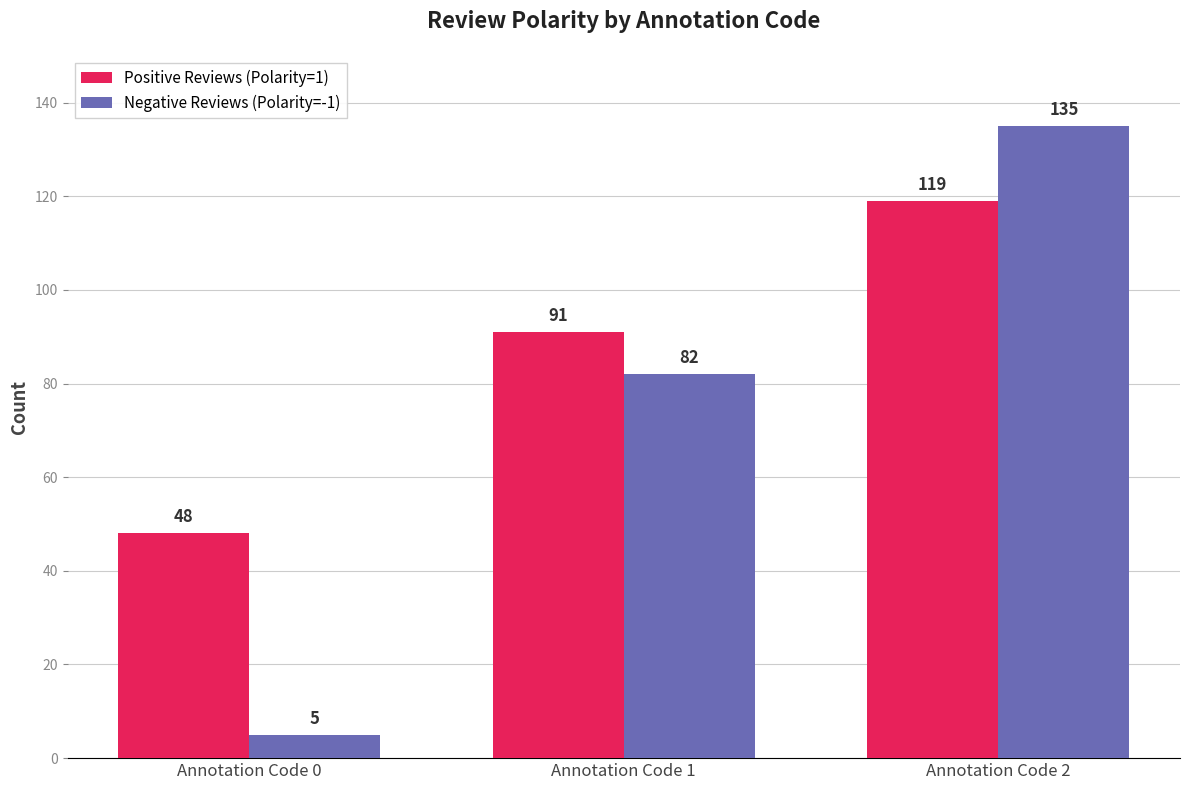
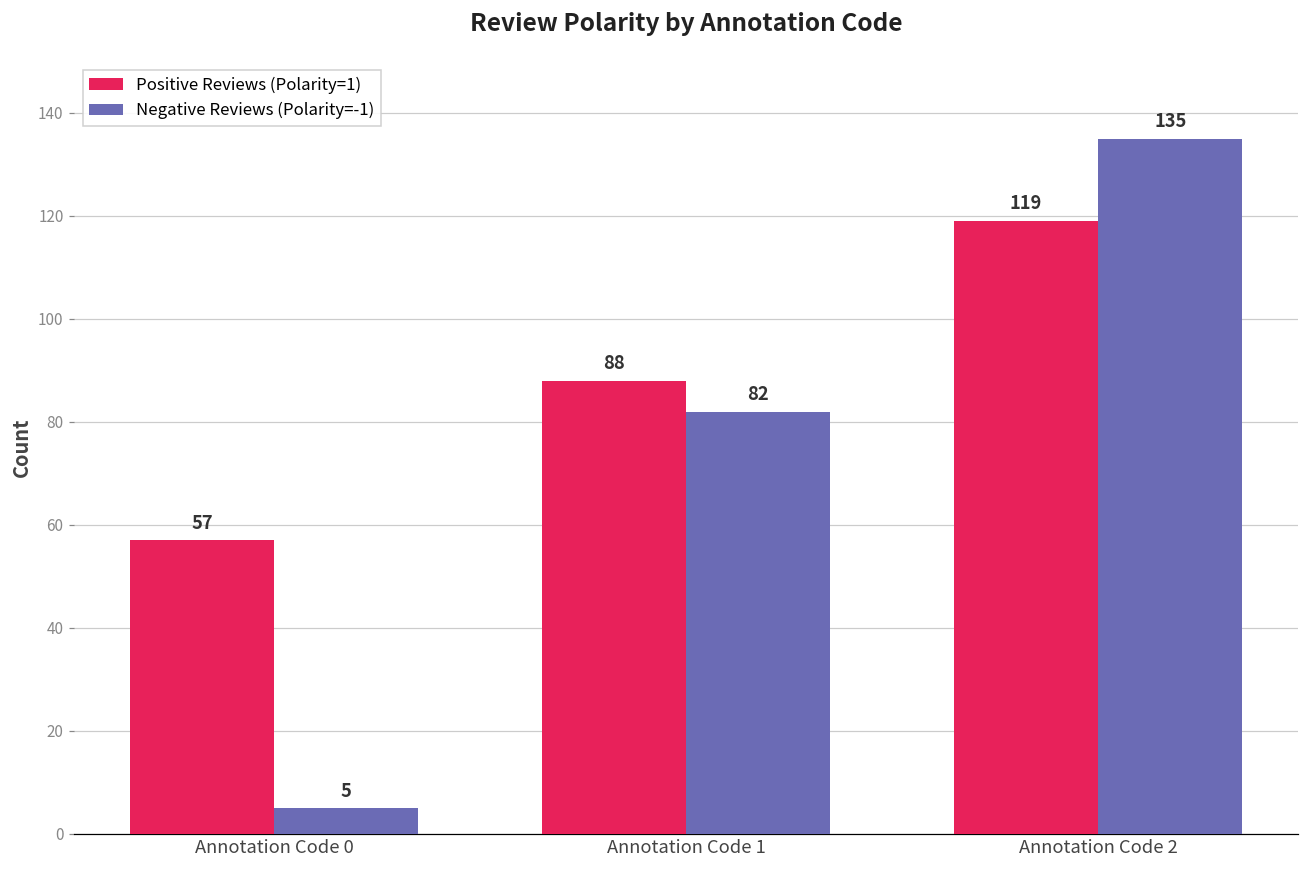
  {
    "Positive Reviews (Polarity=1)": {
-     "Annotation Code 0": 48,
-     "Annotation Code 1": 91,
+     "Annotation Code 0": 57,
+     "Annotation Code 1": 88,
      "Annotation Code 2": 119
    },
    "Negative Reviews (Polarity=-1)": {
      "Annotation Code 0": 5,
      "Annotation Code 1": 82,
      "Annotation Code 2": 135
    }
  }
